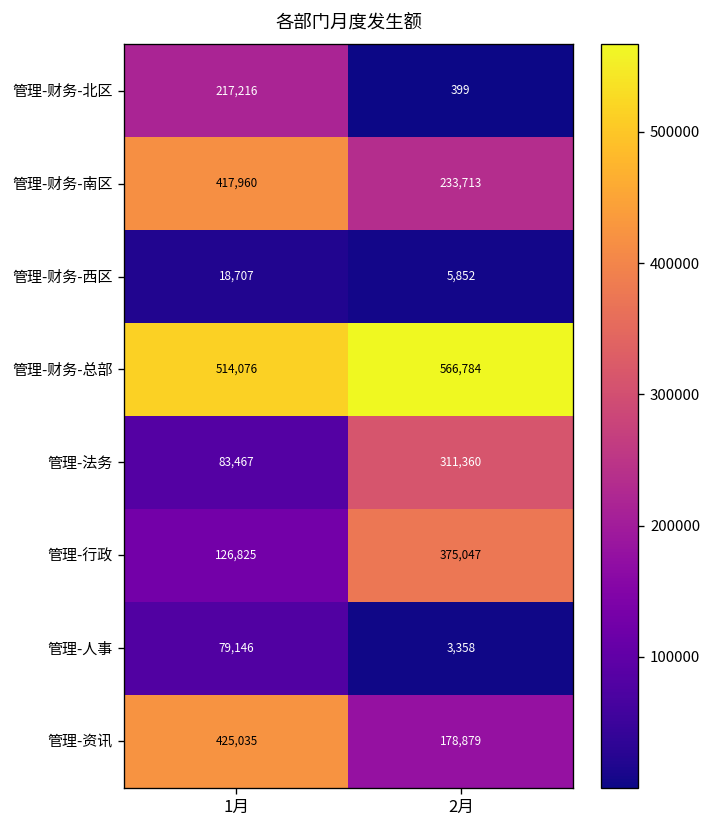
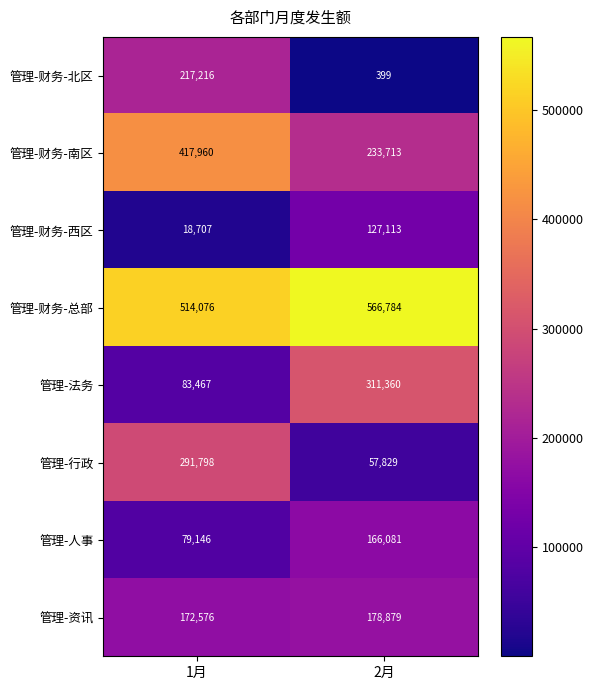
  {
    "管理-财务-北区": {
      "1月": "217,216",
      "2月": "399"
    },
    "管理-财务-南区": {
      "1月": "417,960",
      "2月": "233,713"
    },
    "管理-财务-西区": {
      "1月": "18,707",
-     "2月": "5,852"
+     "2月": "127,113"
    },
    "管理-财务-总部": {
      "1月": "514,076",
      "2月": "566,784"
    },
    "管理-法务": {
      "1月": "83,467",
      "2月": "311,360"
    },
    "管理-行政": {
-     "1月": "126,825",
-     "2月": "375,047"
+     "1月": "291,798",
+     "2月": "57,829"
    },
    "管理-人事": {
      "1月": "79,146",
-     "2月": "3,358"
+     "2月": "166,081"
    },
    "管理-资讯": {
-     "1月": "425,035",
+     "1月": "172,576",
      "2月": "178,879"
    }
  }
